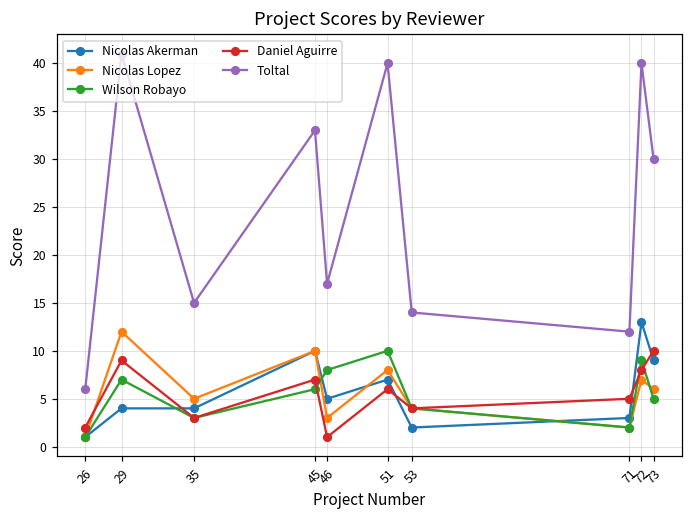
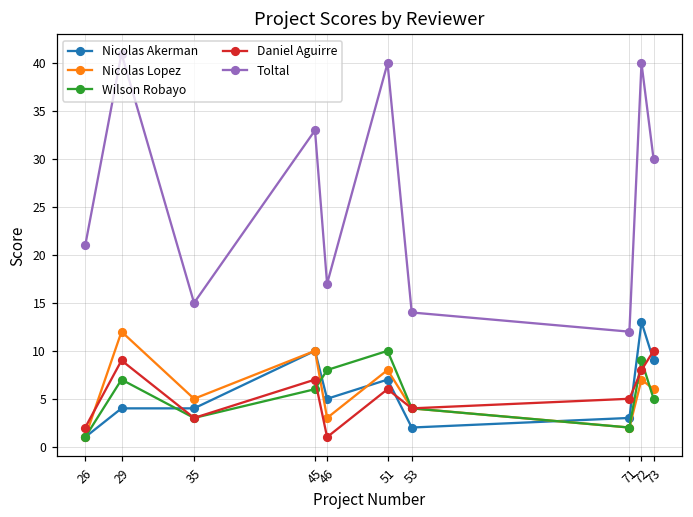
  {
    "Nicolas Akerman": {
      "29": 4,
      "35": 4,
      "46": 5,
      "51": 7,
      "53": 2,
      "71": 3,
      "72": 13,
      "73": 9
    },
    "Nicolas Lopez": {
      "29": 12,
      "35": 5,
      "46": 3,
      "51": 8,
      "72": 7,
      "73": 6
    },
    "Wilson Robayo": {
      "29": 7,
      "45": 6,
      "46": 8,
      "51": 10,
      "72": 9,
      "73": 5
    },
    "Daniel Aguirre": {
      "26": 2,
      "29": 9,
      "45": 7,
      "46": 1,
      "51": 6,
      "71": 5,
      "72": 8,
      "73": 10
    },
    "Toltal": {
-     "26": 6,
+     "26": 21,
      "35": 15,
      "45": 33,
      "46": 17,
      "51": 40,
      "53": 14,
      "71": 12,
      "72": 40,
      "73": 30
    }
  }
